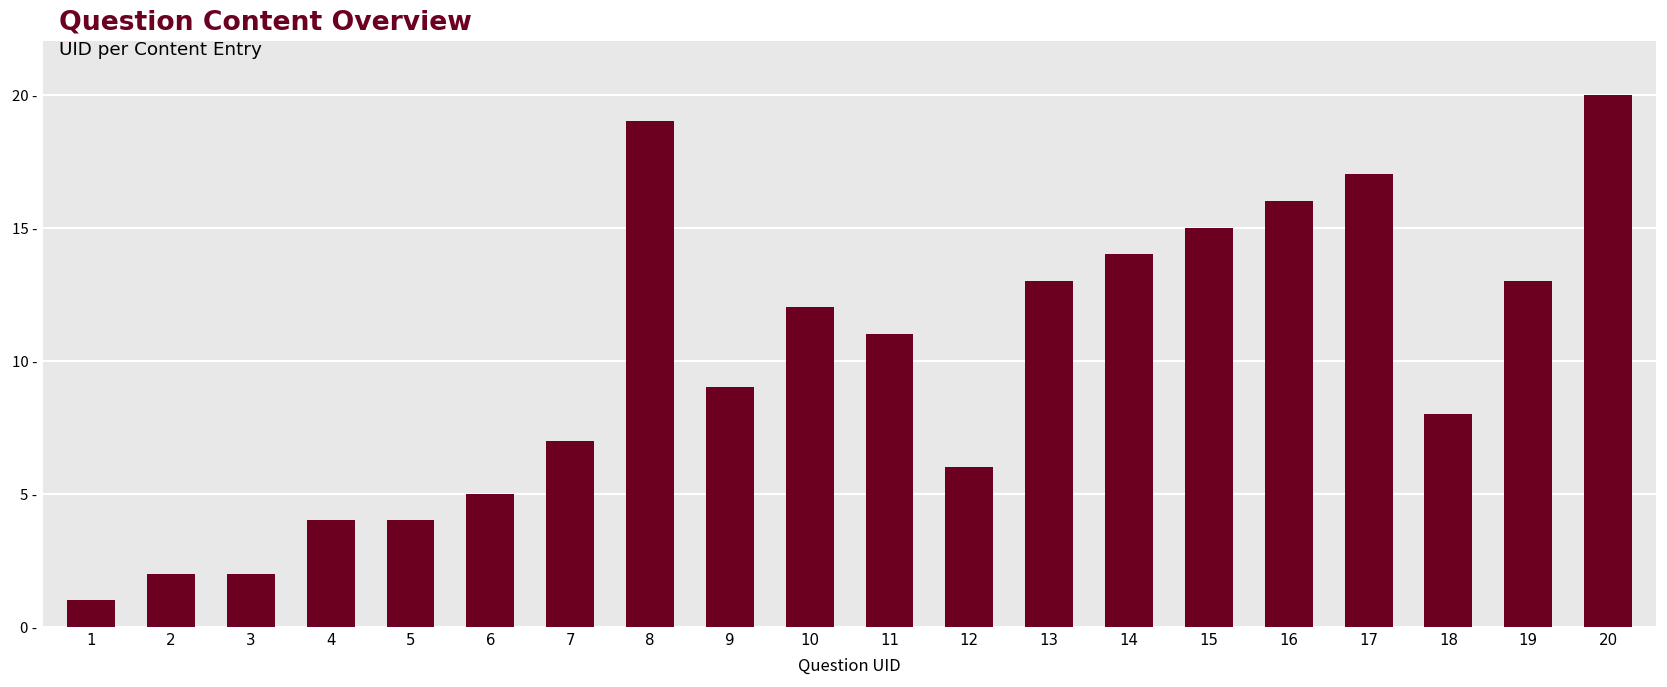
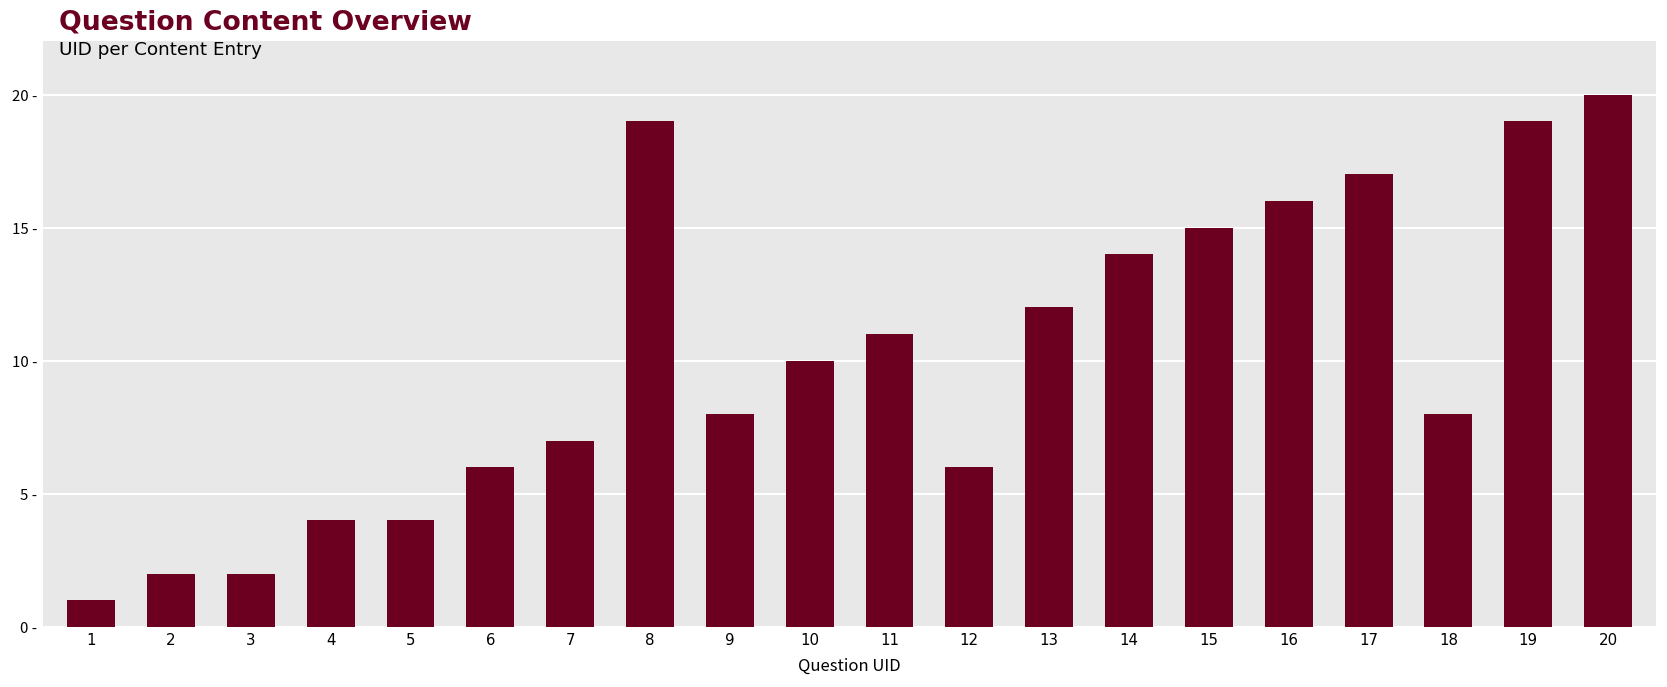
  {
    "1": "1 -",
    "2": "2 -",
    "3": "2 -",
    "4": "4 -",
    "5": "4 -",
-   "6": "5 -",
+   "6": "6 -",
    "7": "7 -",
    "8": "19 -",
-   "9": "9 -",
-   "10": "12 -",
+   "9": "8 -",
+   "10": "10 -",
    "11": "11 -",
    "12": "6 -",
-   "13": "13 -",
+   "13": "12 -",
    "14": "14 -",
    "15": "15 -",
    "16": "16 -",
    "17": "17 -",
    "18": "8 -",
-   "19": "13 -",
+   "19": "19 -",
    "20": "20 -"
  }
